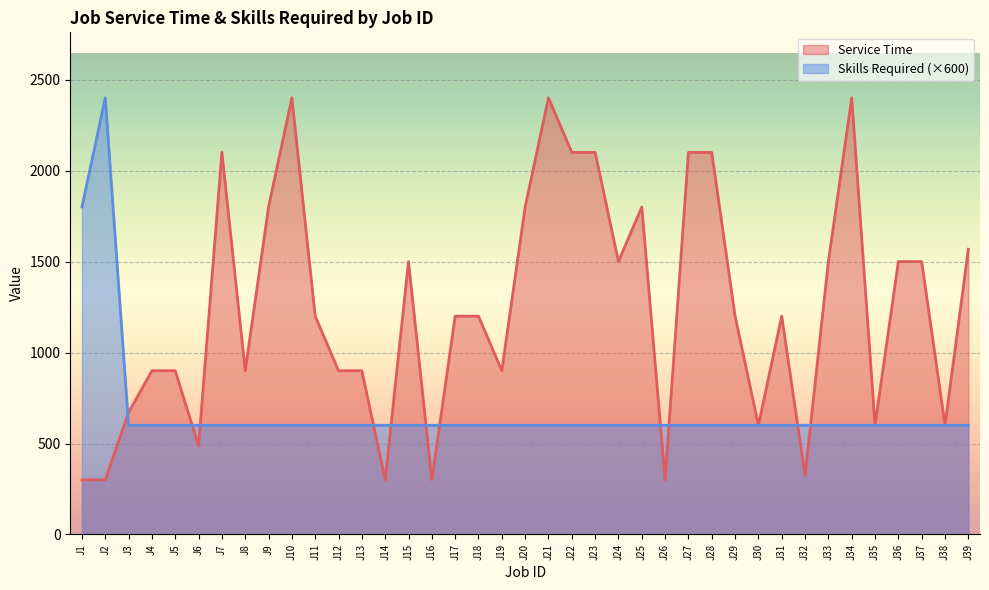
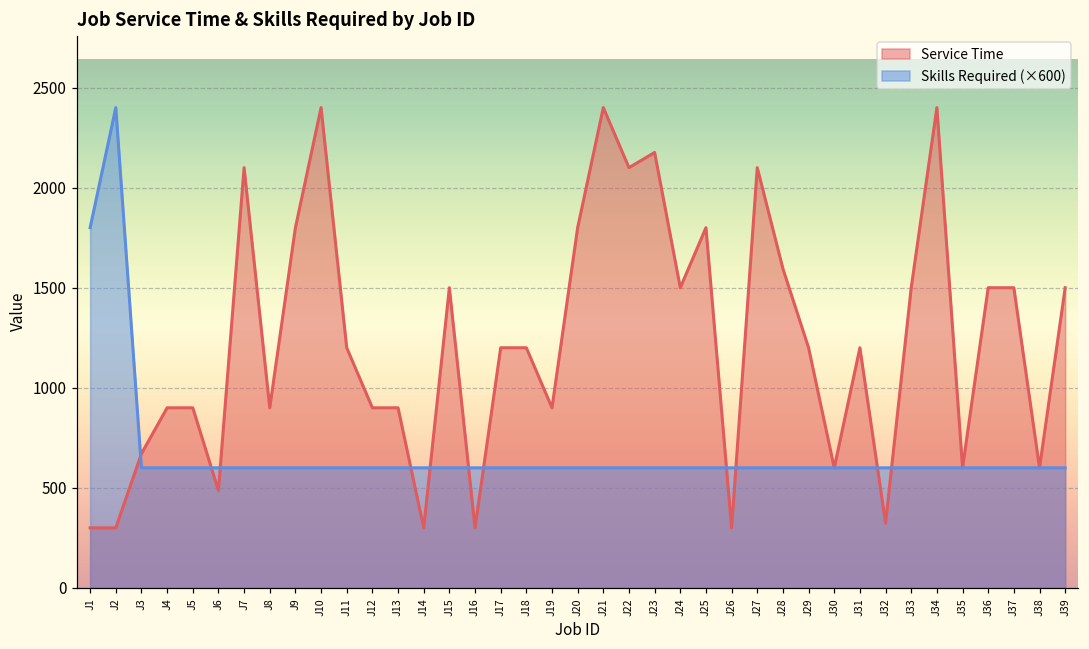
  {
    "Service Time": {
      "J1": 300,
      "J2": 300,
      "J3": 670,
      "J4": 900,
      "J5": 900,
      "J6": 490,
      "J7": 2100,
      "J8": 900,
      "J9": 1800,
      "J10": 2400,
      "J11": 1200,
      "J12": 900,
      "J13": 900,
      "J14": 300,
      "J15": 1500,
      "J16": 300,
      "J17": 1200,
      "J18": 1200,
      "J19": 900,
      "J20": 1800,
      "J21": 2400,
      "J22": 2100,
-     "J23": 2100,
+     "J23": 2180,
      "J24": 1500,
      "J25": 1800,
      "J26": 300,
      "J27": 2100,
-     "J28": 2100,
+     "J28": 1600,
      "J29": 1200,
      "J31": 1200,
      "J32": 320,
      "J33": 1500,
      "J34": 2400,
      "J36": 1500,
      "J37": 1500,
-     "J39": 1570
+     "J39": 1500
    },
    "Skills Required (×600)": {
      "J1": 1800,
      "J2": 2400,
      "J3": 600,
      "J4": 600,
      "J5": 600,
      "J6": 600,
      "J7": 600,
      "J8": 600,
      "J9": 600,
      "J10": 600,
      "J11": 600,
      "J12": 600,
      "J13": 600,
      "J14": 600,
      "J15": 600,
      "J16": 600,
      "J17": 600,
      "J18": 600,
      "J19": 600,
      "J20": 600,
      "J21": 600,
      "J22": 600,
      "J23": 600,
      "J24": 600,
      "J25": 600,
      "J26": 600,
      "J27": 600,
      "J28": 600,
      "J29": 600,
      "J31": 600,
      "J32": 600,
      "J33": 600,
      "J34": 600,
      "J36": 600,
      "J37": 600,
      "J39": 600
    }
  }
